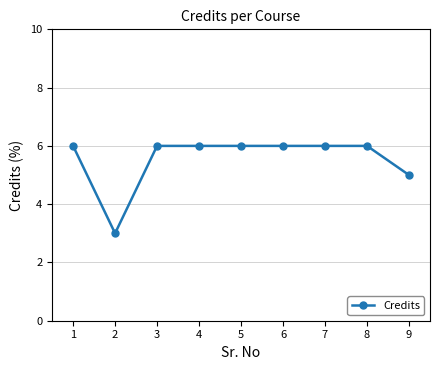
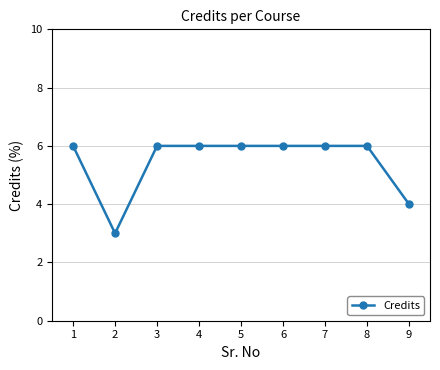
  {
    "1": 6,
    "2": 3,
    "3": 6,
    "4": 6,
    "5": 6,
    "6": 6,
    "7": 6,
    "8": 6,
-   "9": 5
+   "9": 4
  }
